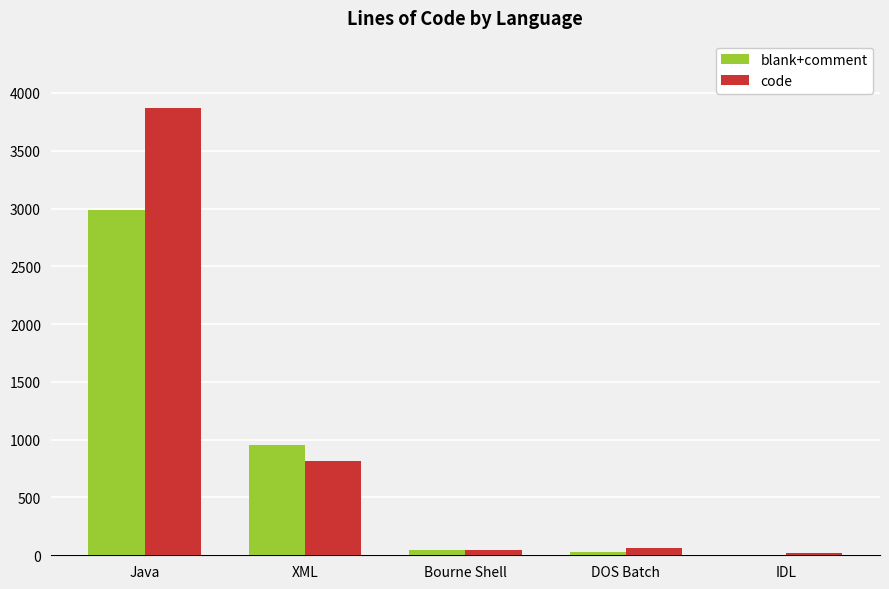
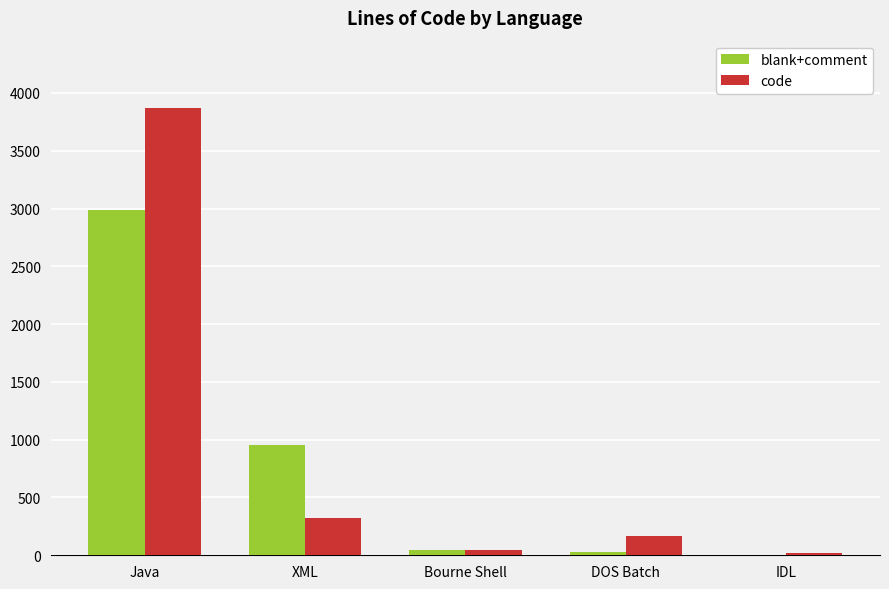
  {
    "blank+comment": {
      "Java": 2990,
      "XML": 950,
      "Bourne Shell": 40,
      "DOS Batch": 30
    },
    "code": {
      "Java": 3870,
-     "XML": 810,
+     "XML": 320,
      "Bourne Shell": 50,
-     "DOS Batch": 60
+     "DOS Batch": 160
    }
  }
